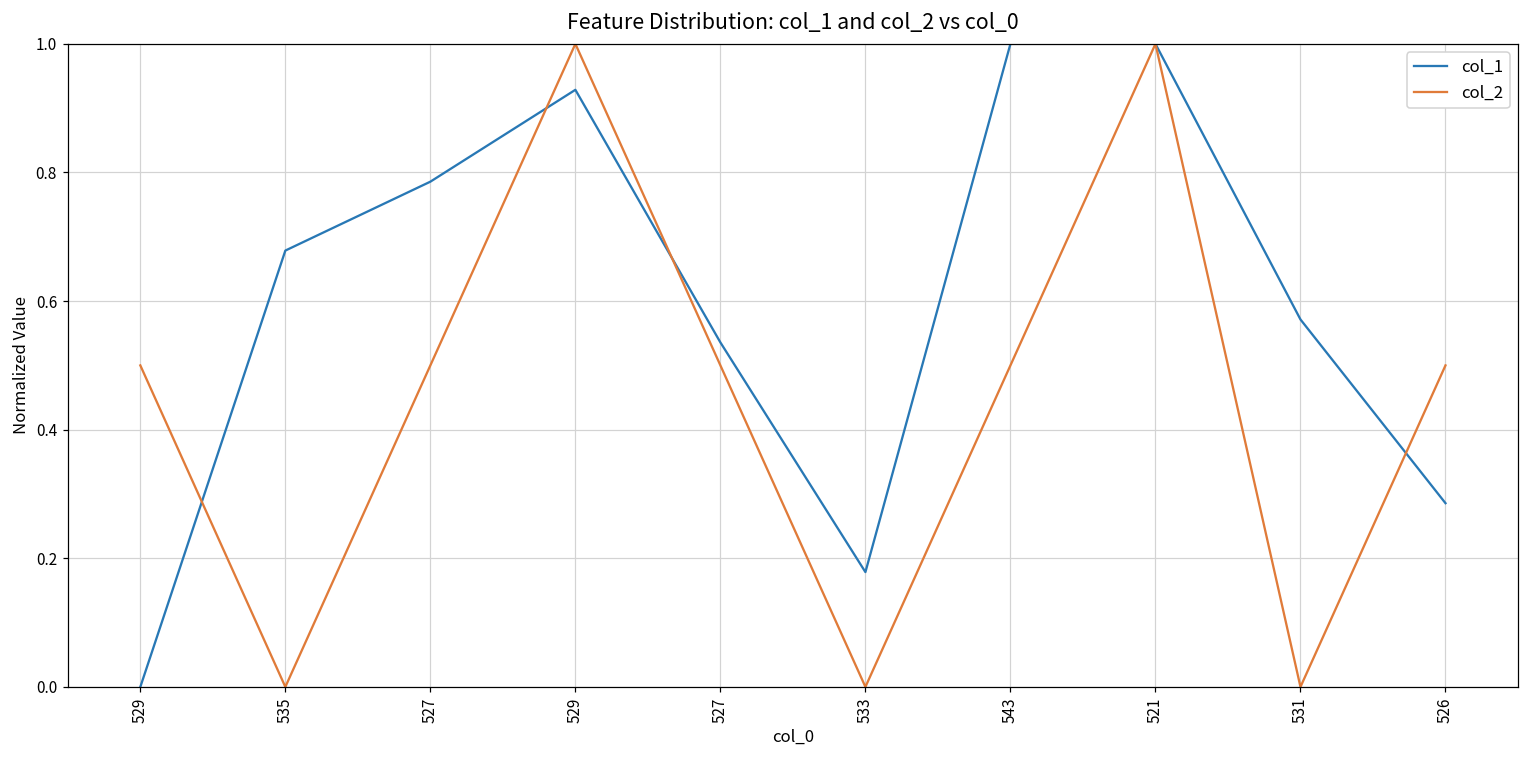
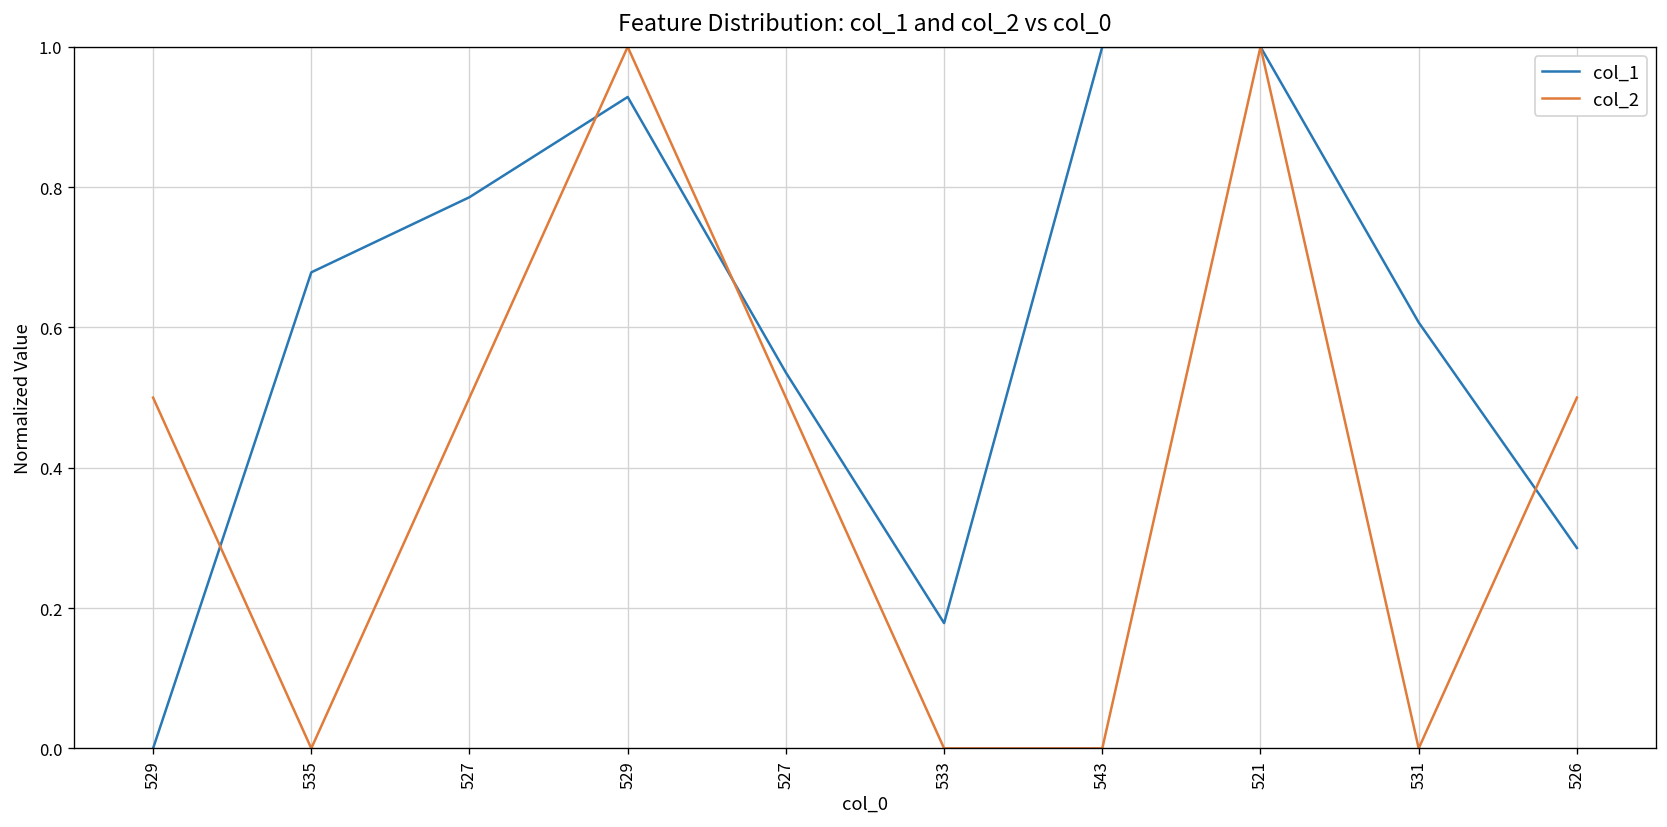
  {
    "col_1": {
      "535": 0.68,
      "533": 0.18,
      "543": 1.00,
-     "531": 0.57,
+     "531": 0.61,
      "526": 0.29
    },
    "col_2": {
      "535": 0.00,
      "533": 0.00,
-     "543": 0.50,
+     "543": 0.00,
      "531": 0.00,
      "526": 0.50
    }
  }
